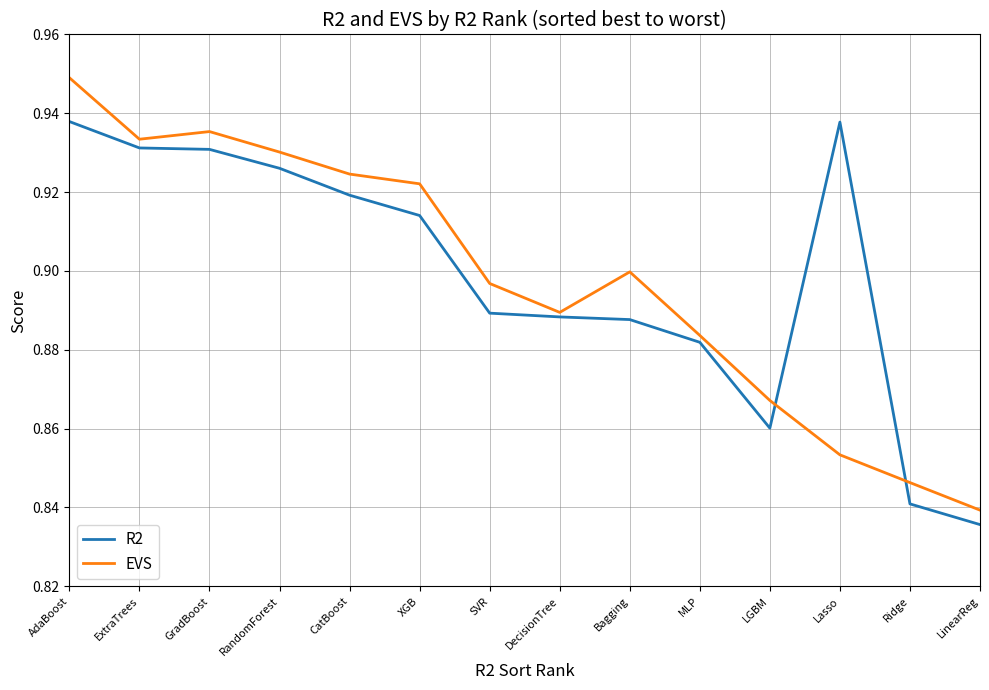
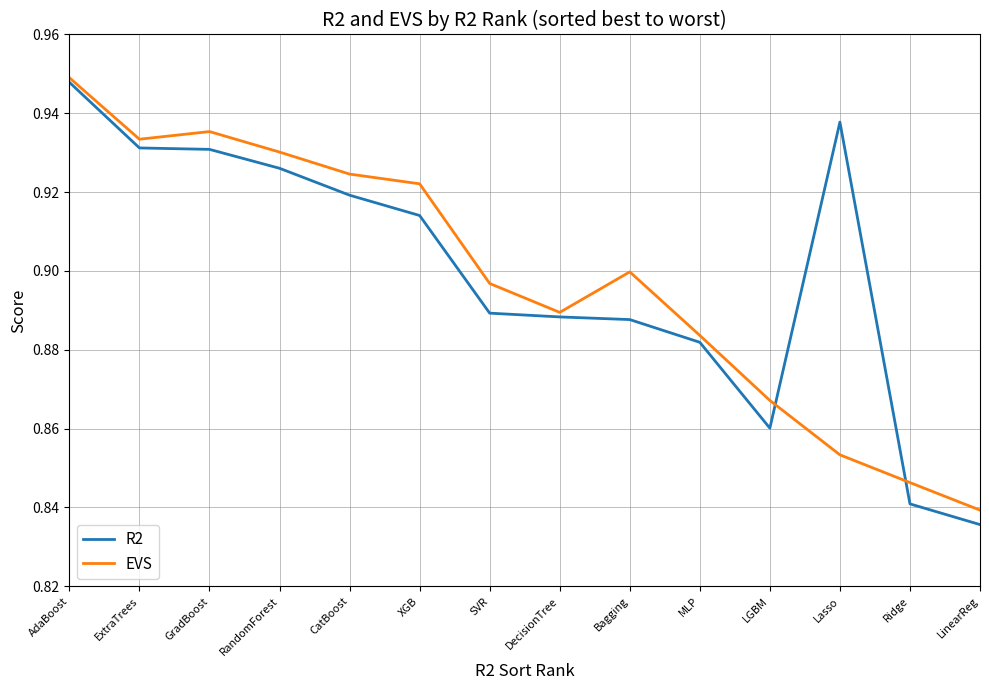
  {
    "R2": {
-     "AdaBoost": 0.938,
+     "AdaBoost": 0.948,
      "ExtraTrees": 0.931,
      "GradBoost": 0.931,
      "RandomForest": 0.926,
      "CatBoost": 0.919,
      "XGB": 0.914,
      "SVR": 0.889,
      "DecisionTree": 0.888,
      "Bagging": 0.888,
      "MLP": 0.882,
      "LGBM": 0.860,
      "Lasso": 0.938,
      "Ridge": 0.841,
      "LinearReg": 0.836
    },
    "EVS": {
      "AdaBoost": 0.949,
      "ExtraTrees": 0.933,
      "GradBoost": 0.935,
      "RandomForest": 0.930,
      "CatBoost": 0.925,
      "XGB": 0.922,
      "SVR": 0.897,
      "DecisionTree": 0.889,
      "Bagging": 0.900,
      "MLP": 0.884,
      "LGBM": 0.867,
      "Lasso": 0.853,
      "Ridge": 0.846,
      "LinearReg": 0.839
    }
  }
